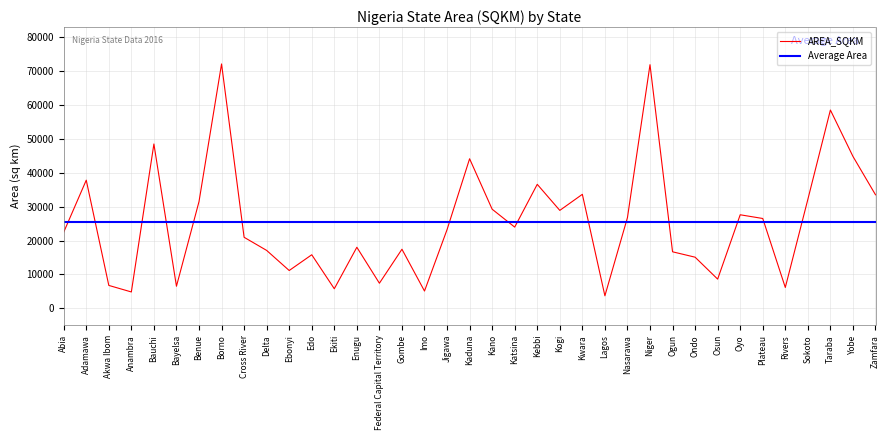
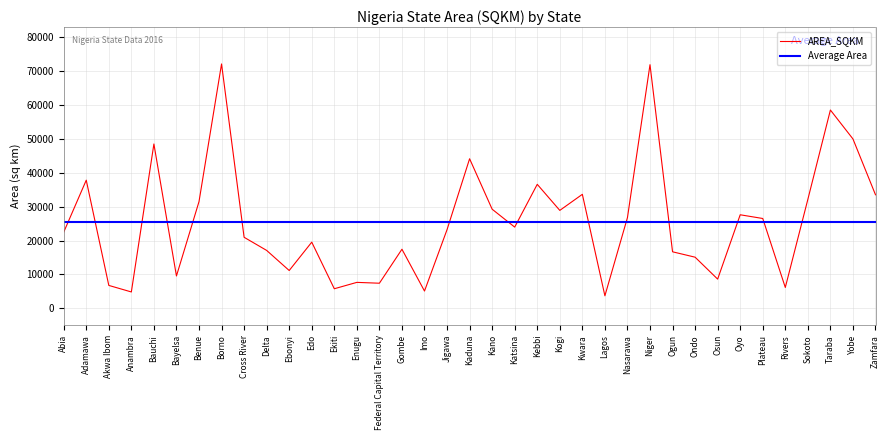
  {
    "Abia": 22000,
    "Adamawa": 38000,
    "Akwa Ibom": 7000,
    "Anambra": 5000,
    "Bauchi": 49000,
-   "Bayelsa": 6000,
+   "Bayelsa": 10000,
    "Benue": 31000,
    "Borno": 72000,
    "Cross River": 21000,
    "Delta": 17000,
    "Ebonyi": 11000,
-   "Edo": 16000,
+   "Edo": 20000,
    "Ekiti": 6000,
-   "Enugu": 18000,
+   "Enugu": 8000,
    "Federal Capital Territory": 7000,
    "Gombe": 17000,
    "Imo": 5000,
    "Jigawa": 23000,
    "Kaduna": 44000,
    "Kano": 29000,
    "Katsina": 24000,
    "Kebbi": 37000,
    "Kogi": 29000,
    "Kwara": 34000,
    "Lagos": 4000,
    "Nasarawa": 27000,
    "Niger": 72000,
    "Ogun": 17000,
    "Ondo": 15000,
    "Osun": 9000,
    "Oyo": 28000,
    "Plateau": 27000,
    "Rivers": 6000,
    "Sokoto": 32000,
    "Taraba": 59000,
-   "Yobe": 45000,
+   "Yobe": 50000,
    "Zamfara": 34000
  }
